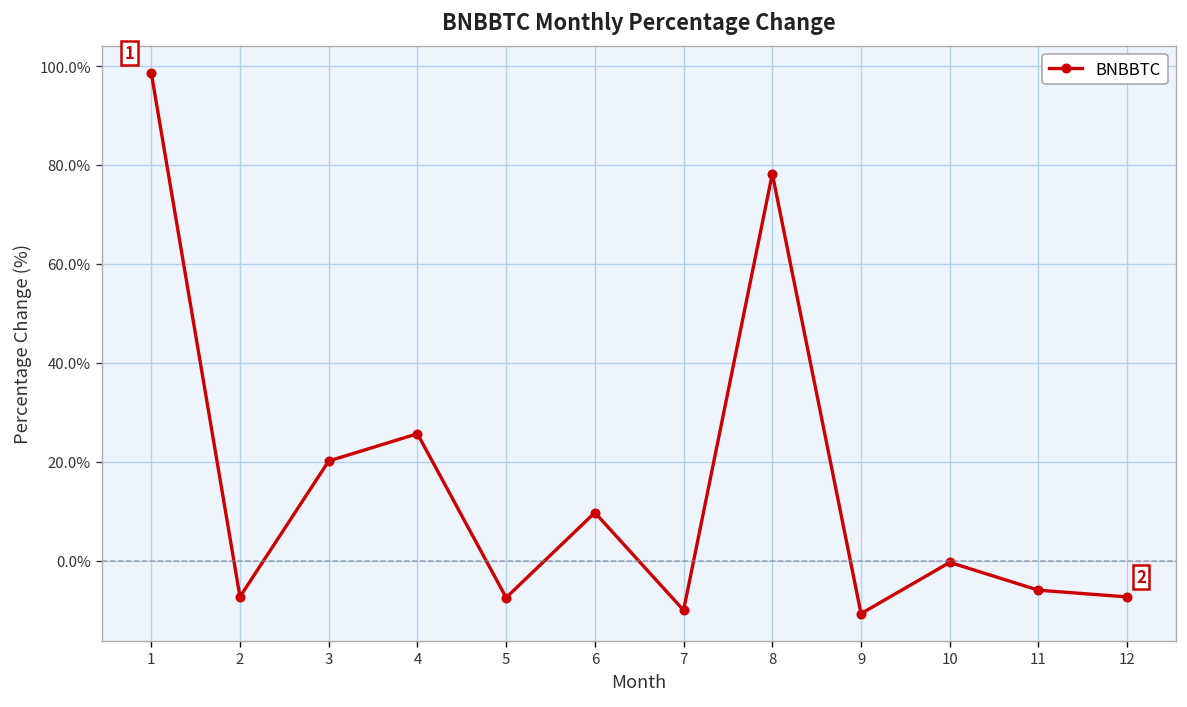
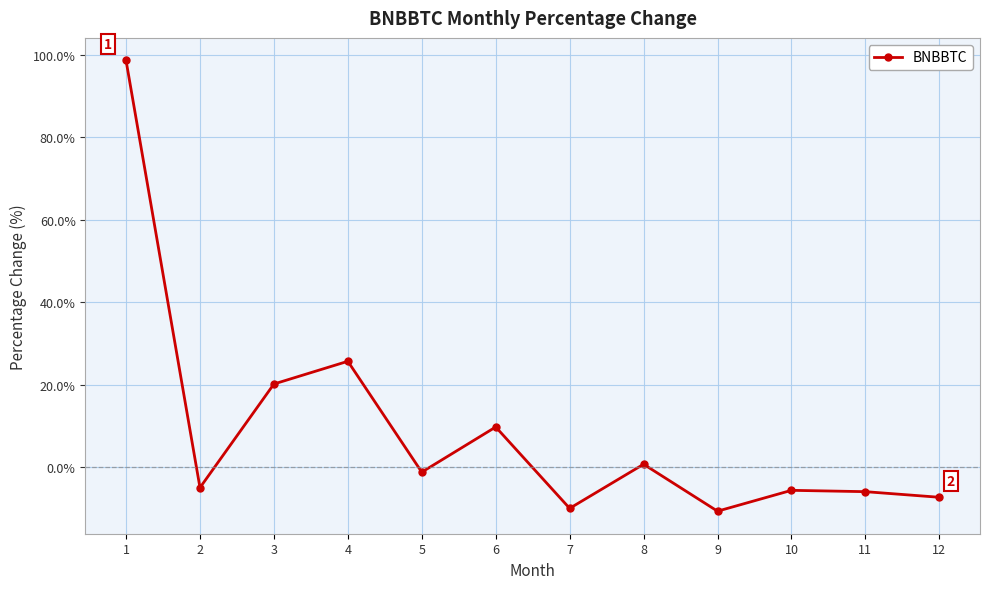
  {
-   "2": "-7%",
+   "2": "-5%",
    "3": "20%",
    "4": "26%",
-   "5": "-7%",
+   "5": "-1%",
    "6": "10%",
    "7": "-10%",
-   "8": "78%",
+   "8": "1%",
    "9": "-11%",
-   "10": "0%",
+   "10": "-6%",
    "11": "-6%"
  }
